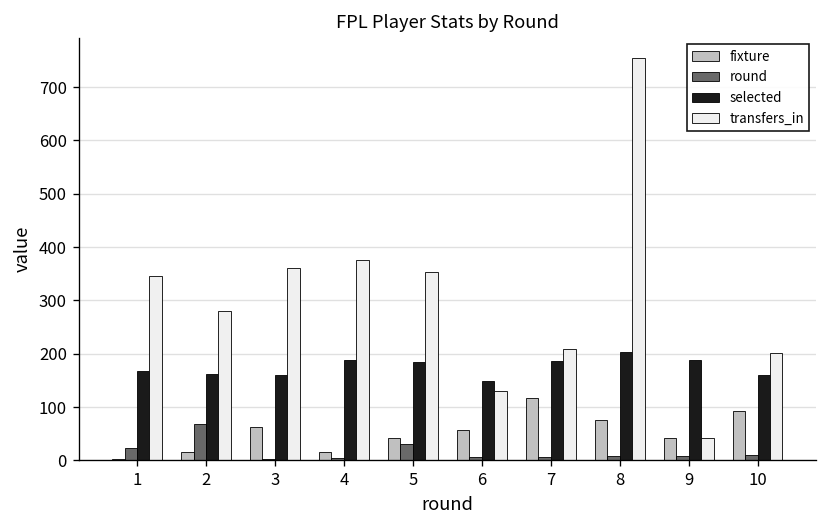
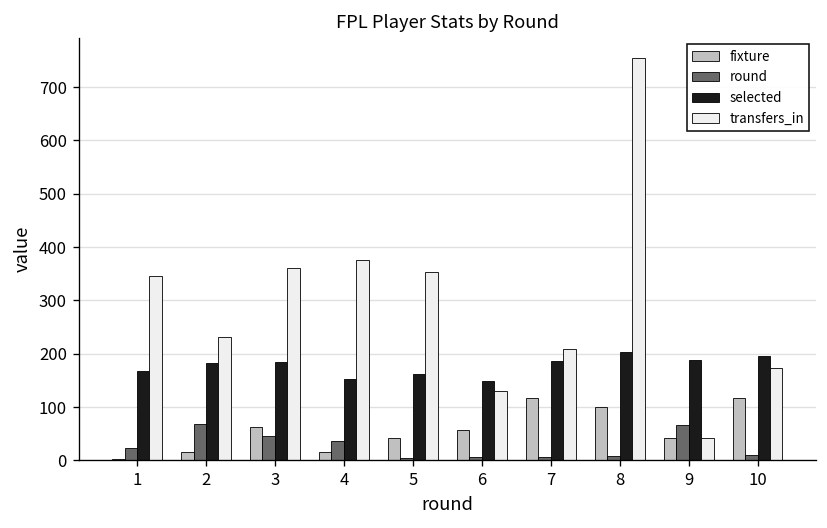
  {
    "fixture": {
      "2": 20,
      "3": 60,
      "4": 20,
      "5": 40,
      "6": 60,
      "7": 120,
-     "8": 80,
+     "8": 100,
      "9": 40,
-     "10": 90
+     "10": 120
    },
    "round": {
      "1": 20,
      "2": 70,
-     "3": 0,
-     "4": 0,
-     "5": 30,
+     "3": 50,
+     "4": 40,
+     "5": 10,
      "6": 10,
      "7": 10,
      "8": 10,
-     "9": 10,
+     "9": 70,
      "10": 10
    },
    "selected": {
      "1": 170,
-     "2": 160,
-     "3": 160,
-     "4": 190,
-     "5": 190,
+     "2": 180,
+     "3": 190,
+     "4": 150,
+     "5": 160,
      "6": 150,
      "7": 190,
      "8": 200,
      "9": 190,
-     "10": 160
+     "10": 200
    },
    "transfers_in": {
      "1": 350,
-     "2": 280,
+     "2": 230,
      "3": 360,
      "4": 380,
      "5": 350,
      "6": 130,
      "7": 210,
      "8": 760,
      "9": 40,
-     "10": 200
+     "10": 170
    }
  }
